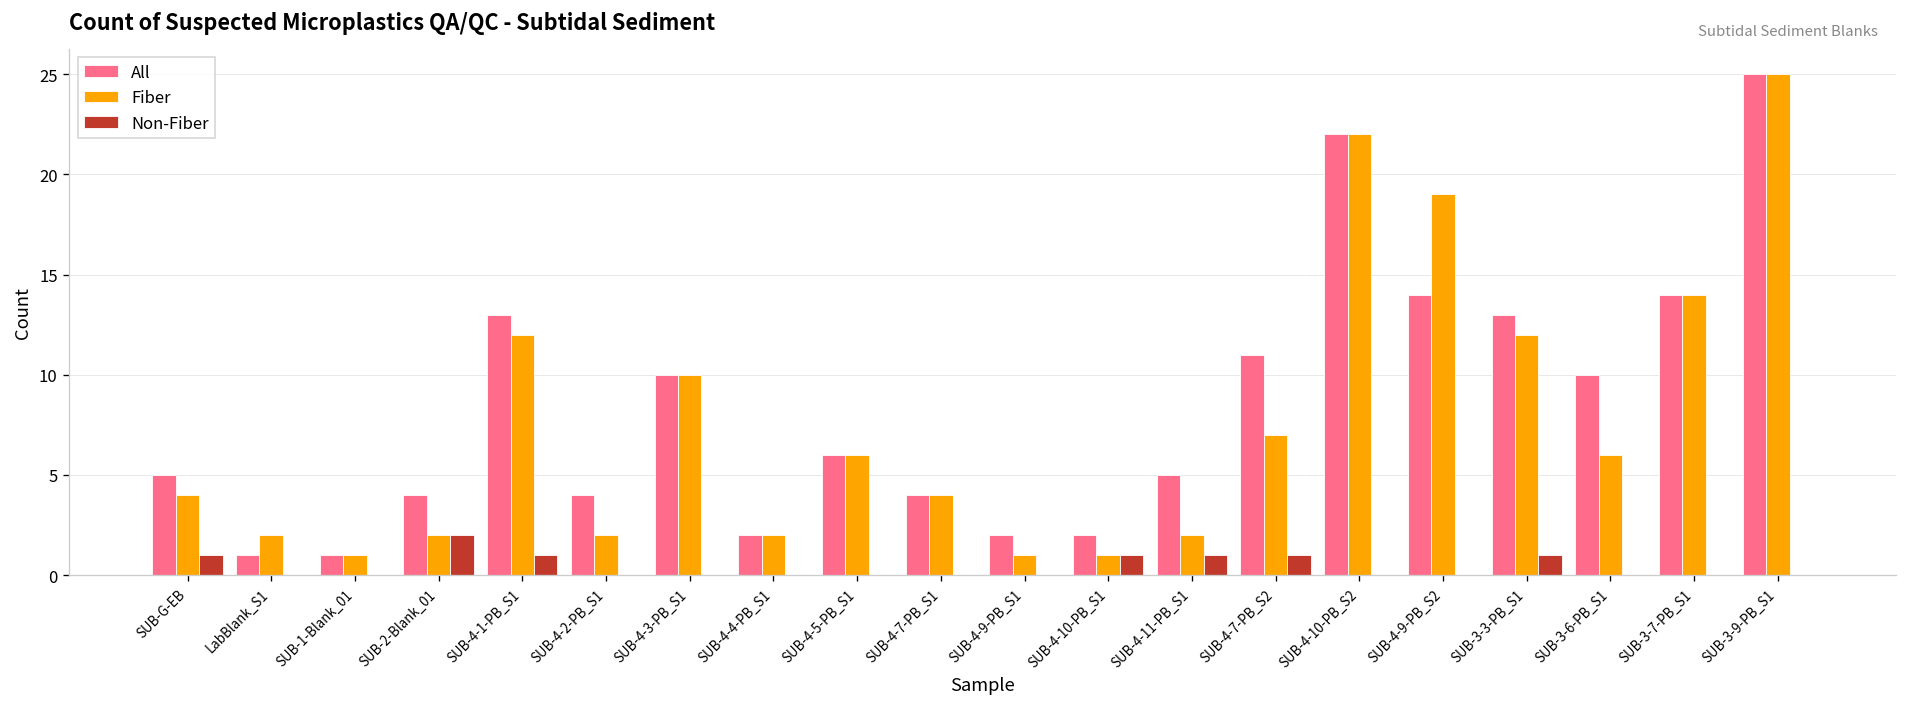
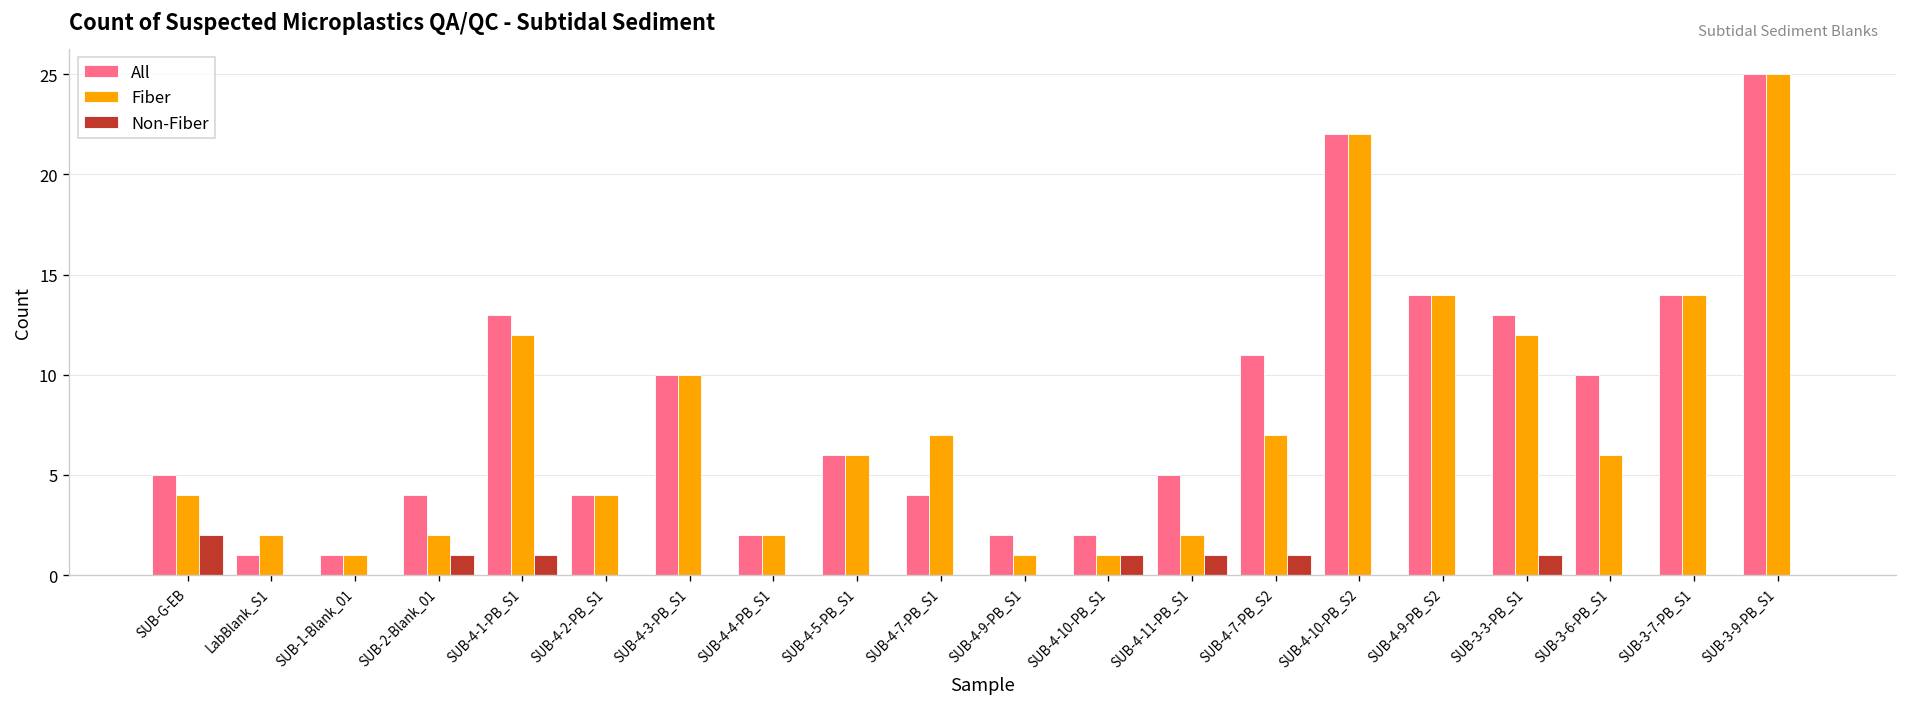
  {
    "All": {
      "SUB-G-EB": 5,
      "LabBlank_S1": 1,
      "SUB-1-Blank_01": 1,
      "SUB-2-Blank_01": 4,
      "SUB-4-1-PB_S1": 13,
      "SUB-4-2-PB_S1": 4,
      "SUB-4-3-PB_S1": 10,
      "SUB-4-4-PB_S1": 2,
      "SUB-4-5-PB_S1": 6,
      "SUB-4-7-PB_S1": 4,
      "SUB-4-9-PB_S1": 2,
      "SUB-4-10-PB_S1": 2,
      "SUB-4-11-PB_S1": 5,
      "SUB-4-7-PB_S2": 11,
      "SUB-4-10-PB_S2": 22,
      "SUB-4-9-PB_S2": 14,
      "SUB-3-3-PB_S1": 13,
      "SUB-3-6-PB_S1": 10,
      "SUB-3-7-PB_S1": 14,
      "SUB-3-9-PB_S1": 25
    },
    "Fiber": {
      "SUB-G-EB": 4,
      "LabBlank_S1": 2,
      "SUB-1-Blank_01": 1,
      "SUB-2-Blank_01": 2,
      "SUB-4-1-PB_S1": 12,
-     "SUB-4-2-PB_S1": 2,
+     "SUB-4-2-PB_S1": 4,
      "SUB-4-3-PB_S1": 10,
      "SUB-4-4-PB_S1": 2,
      "SUB-4-5-PB_S1": 6,
-     "SUB-4-7-PB_S1": 4,
+     "SUB-4-7-PB_S1": 7,
      "SUB-4-9-PB_S1": 1,
      "SUB-4-10-PB_S1": 1,
      "SUB-4-11-PB_S1": 2,
      "SUB-4-7-PB_S2": 7,
      "SUB-4-10-PB_S2": 22,
-     "SUB-4-9-PB_S2": 19,
+     "SUB-4-9-PB_S2": 14,
      "SUB-3-3-PB_S1": 12,
      "SUB-3-6-PB_S1": 6,
      "SUB-3-7-PB_S1": 14,
      "SUB-3-9-PB_S1": 25
    },
    "Non-Fiber": {
-     "SUB-G-EB": 1,
+     "SUB-G-EB": 2,
      "LabBlank_S1": 0,
      "SUB-1-Blank_01": 0,
-     "SUB-2-Blank_01": 2,
+     "SUB-2-Blank_01": 1,
      "SUB-4-1-PB_S1": 1,
      "SUB-4-2-PB_S1": 0,
      "SUB-4-3-PB_S1": 0,
      "SUB-4-4-PB_S1": 0,
      "SUB-4-5-PB_S1": 0,
      "SUB-4-7-PB_S1": 0,
      "SUB-4-9-PB_S1": 0,
      "SUB-4-10-PB_S1": 1,
      "SUB-4-11-PB_S1": 1,
      "SUB-4-7-PB_S2": 1,
      "SUB-4-10-PB_S2": 0,
      "SUB-4-9-PB_S2": 0,
      "SUB-3-3-PB_S1": 1,
      "SUB-3-6-PB_S1": 0,
      "SUB-3-7-PB_S1": 0,
      "SUB-3-9-PB_S1": 0
    }
  }
